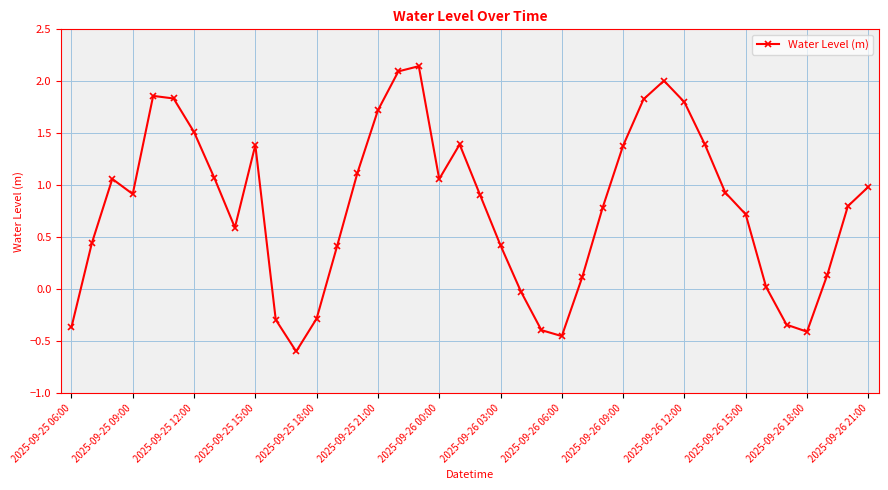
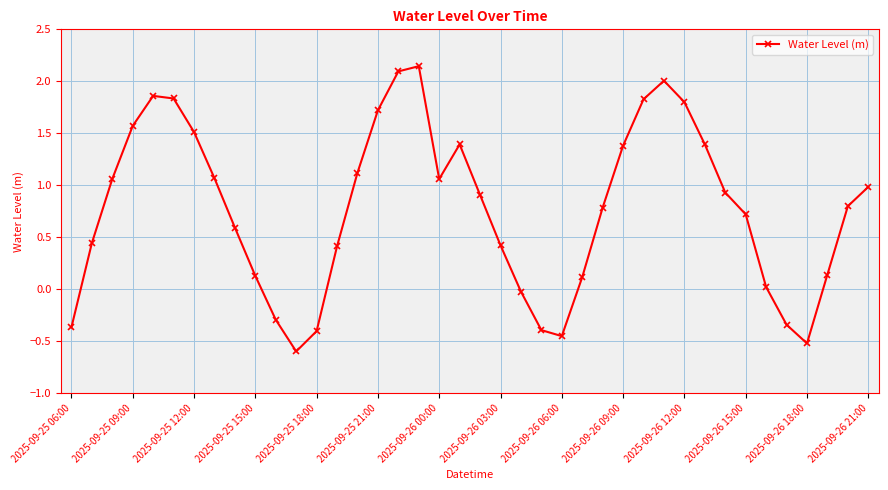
  {
    "2025-09-25 06:00": -0.37,
-   "2025-09-25 09:00": 0.92,
+   "2025-09-25 09:00": 1.57,
    "2025-09-25 12:00": 1.51,
-   "2025-09-25 15:00": 1.39,
-   "2025-09-25 18:00": -0.28,
+   "2025-09-25 15:00": 0.13,
+   "2025-09-25 18:00": -0.40,
    "2025-09-25 21:00": 1.72,
    "2025-09-26 00:00": 1.06,
    "2025-09-26 03:00": 0.42,
    "2025-09-26 06:00": -0.45,
    "2025-09-26 09:00": 1.38,
    "2025-09-26 12:00": 1.80,
    "2025-09-26 15:00": 0.72,
-   "2025-09-26 18:00": -0.41,
+   "2025-09-26 18:00": -0.52,
    "2025-09-26 21:00": 0.98
  }
